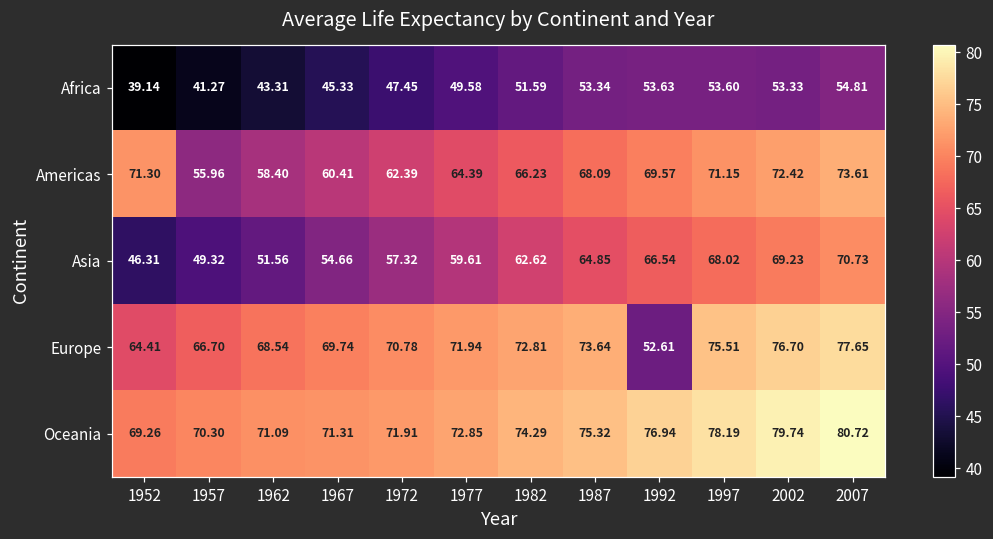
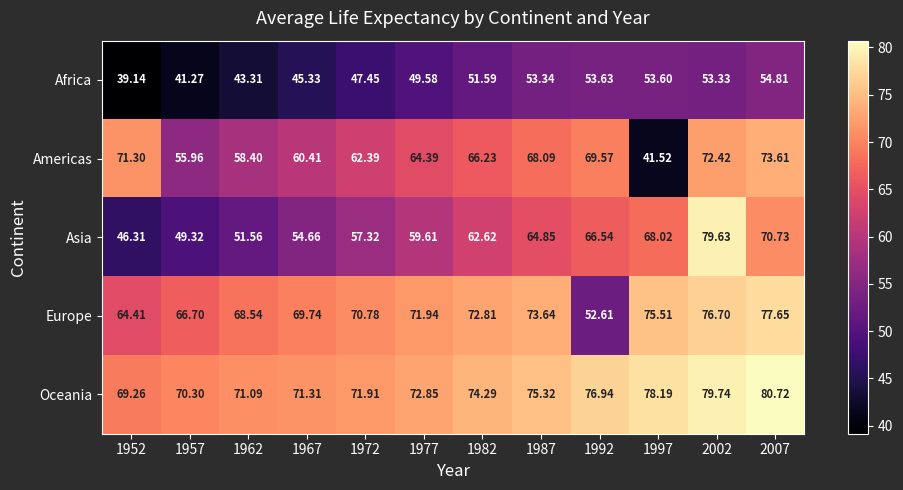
  {
    "Africa": {
      "1952": 39.14,
      "1957": 41.27,
      "1962": 43.31,
      "1967": 45.33,
      "1972": 47.45,
      "1977": 49.58,
      "1982": 51.59,
      "1987": 53.34,
      "1992": 53.63,
      "1997": 53.60,
      "2002": 53.33,
      "2007": 54.81
    },
    "Americas": {
      "1952": 71.30,
      "1957": 55.96,
      "1962": 58.40,
      "1967": 60.41,
      "1972": 62.39,
      "1977": 64.39,
      "1982": 66.23,
      "1987": 68.09,
      "1992": 69.57,
-     "1997": 71.15,
+     "1997": 41.52,
      "2002": 72.42,
      "2007": 73.61
    },
    "Asia": {
      "1952": 46.31,
      "1957": 49.32,
      "1962": 51.56,
      "1967": 54.66,
      "1972": 57.32,
      "1977": 59.61,
      "1982": 62.62,
      "1987": 64.85,
      "1992": 66.54,
      "1997": 68.02,
-     "2002": 69.23,
+     "2002": 79.63,
      "2007": 70.73
    },
    "Europe": {
      "1952": 64.41,
      "1957": 66.70,
      "1962": 68.54,
      "1967": 69.74,
      "1972": 70.78,
      "1977": 71.94,
      "1982": 72.81,
      "1987": 73.64,
      "1992": 52.61,
      "1997": 75.51,
      "2002": 76.70,
      "2007": 77.65
    },
    "Oceania": {
      "1952": 69.26,
      "1957": 70.30,
      "1962": 71.09,
      "1967": 71.31,
      "1972": 71.91,
      "1977": 72.85,
      "1982": 74.29,
      "1987": 75.32,
      "1992": 76.94,
      "1997": 78.19,
      "2002": 79.74,
      "2007": 80.72
    }
  }
